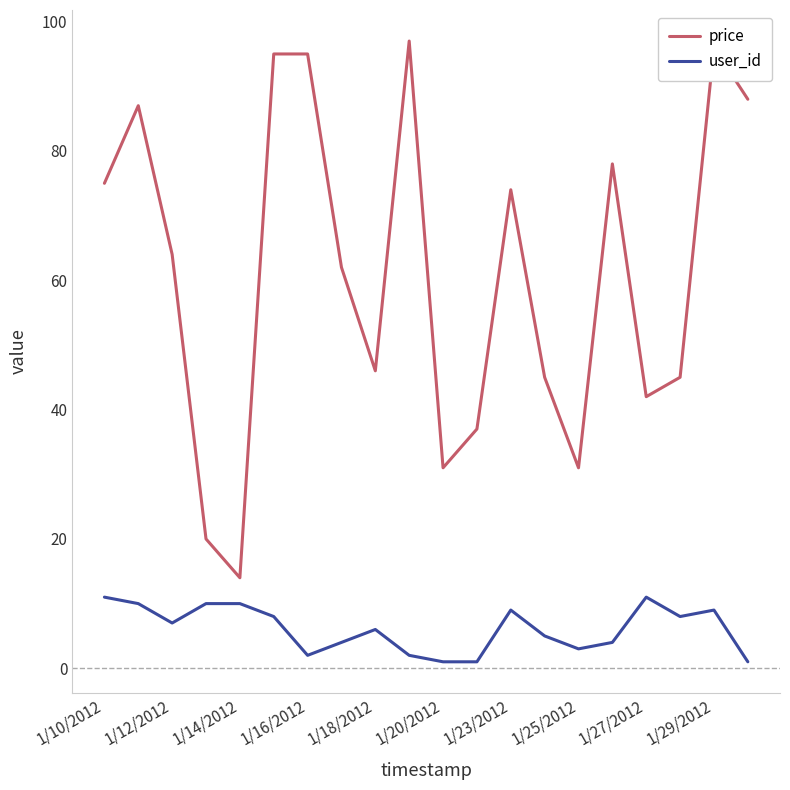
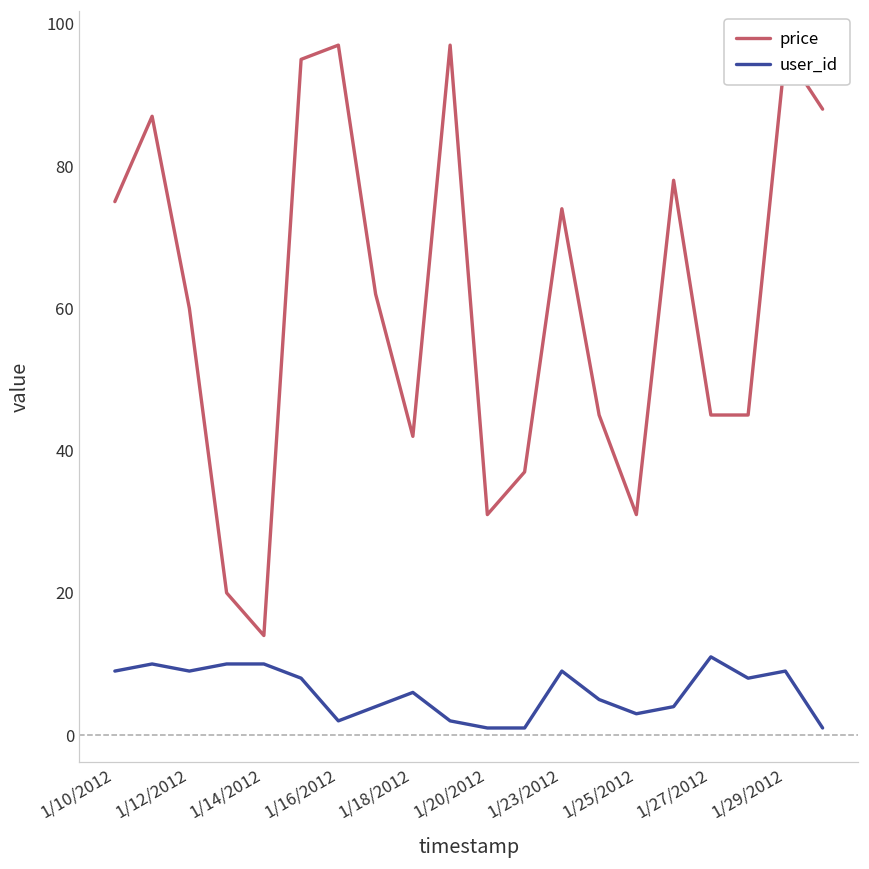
  {
    "price": {
      "1/10/2012": 75,
-     "1/12/2012": 64,
+     "1/12/2012": 60,
      "1/14/2012": 14,
-     "1/16/2012": 95,
-     "1/18/2012": 46,
+     "1/16/2012": 97,
+     "1/18/2012": 42,
      "1/20/2012": 31,
      "1/23/2012": 74,
      "1/25/2012": 31,
-     "1/27/2012": 42
+     "1/27/2012": 45
    },
    "user_id": {
-     "1/10/2012": 11,
-     "1/12/2012": 7,
+     "1/10/2012": 9,
+     "1/12/2012": 9,
      "1/14/2012": 10,
      "1/16/2012": 2,
      "1/18/2012": 6,
      "1/20/2012": 1,
      "1/23/2012": 9,
      "1/25/2012": 3,
      "1/27/2012": 11,
      "1/29/2012": 9
    }
  }
